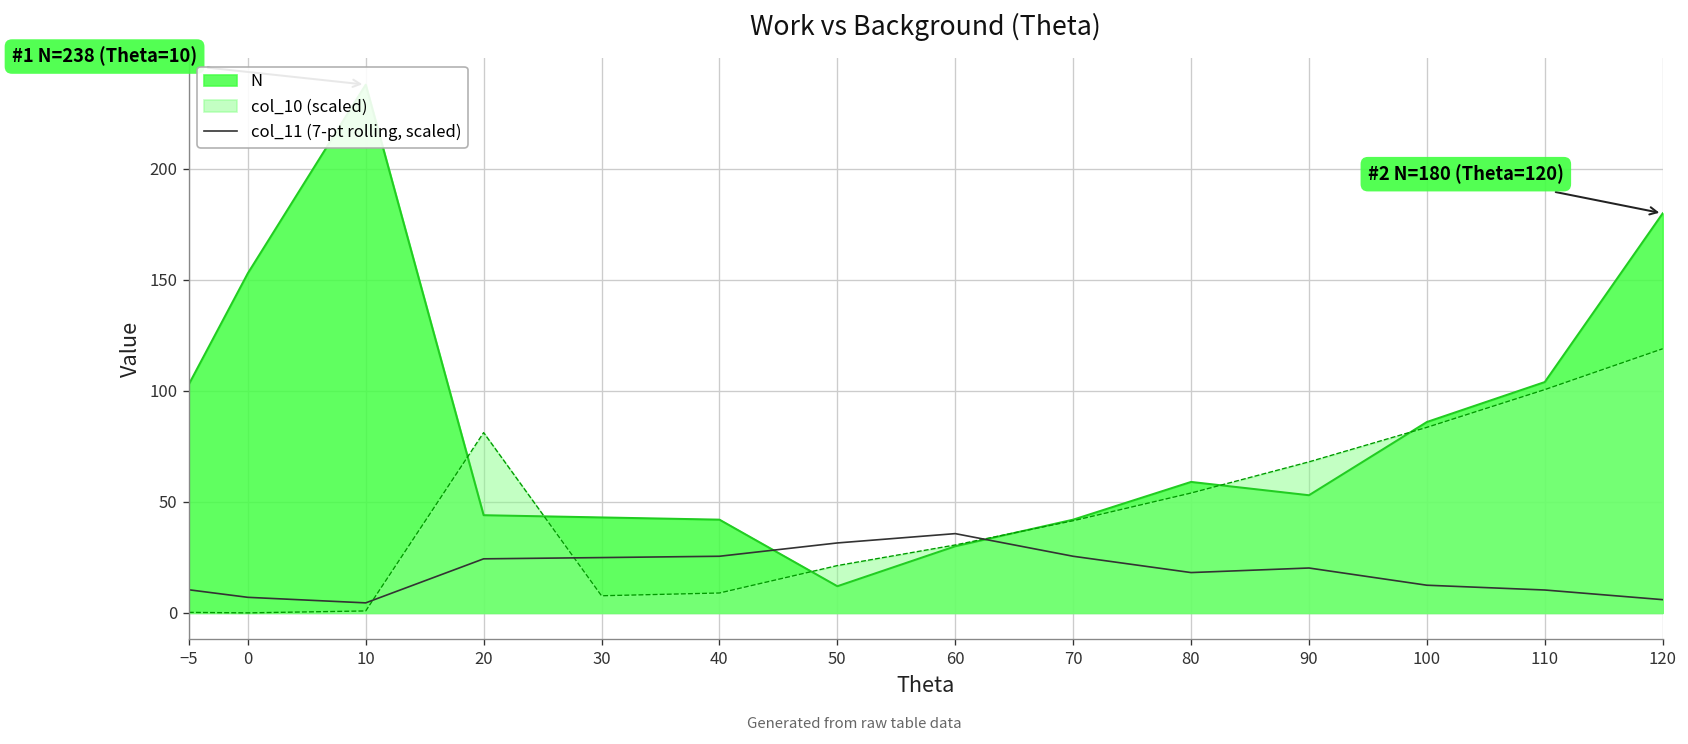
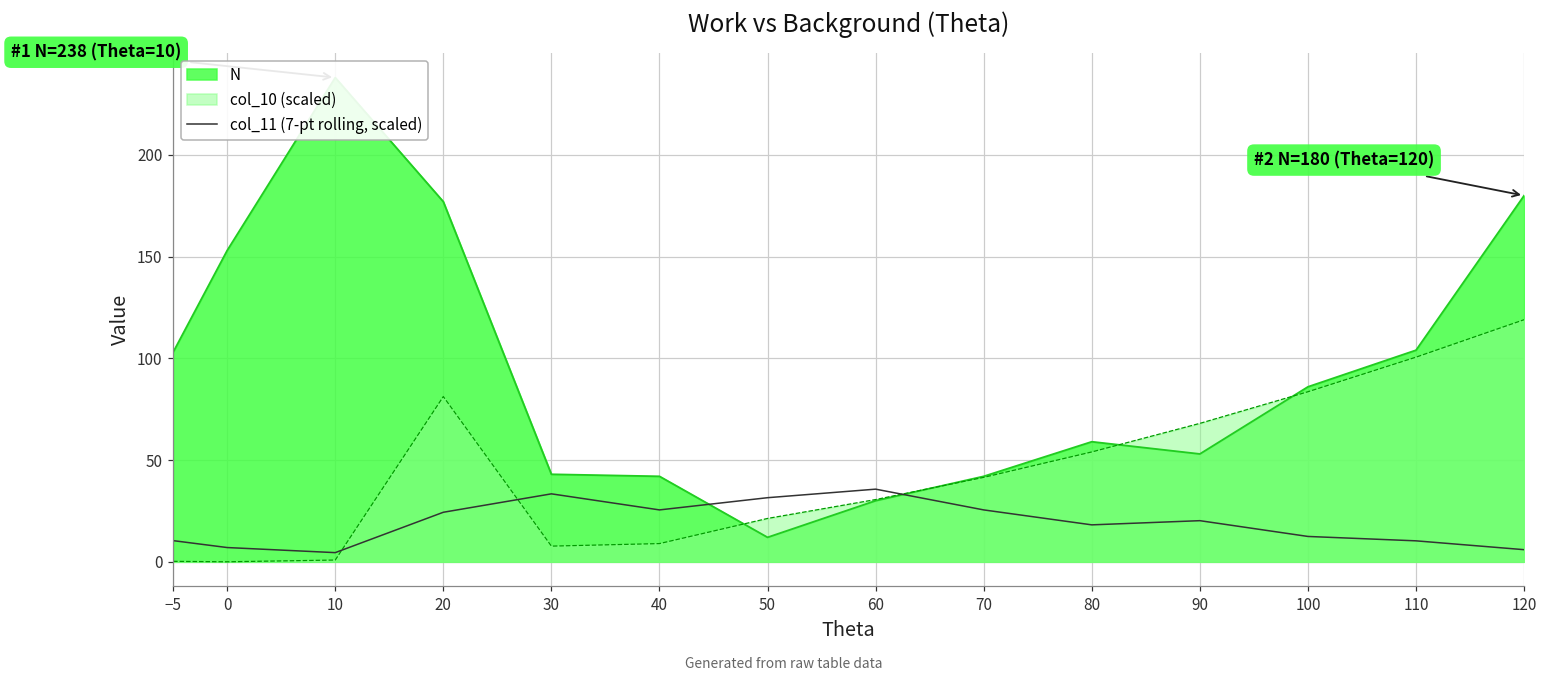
  {
    "N": {
      "−5": 103,
      "0": 153,
-     "20": 44,
+     "20": 177,
      "30": 43,
      "40": 42,
      "50": 12,
      "80": 59,
      "90": 53,
      "100": 86,
      "110": 104
    },
    "col_10 (scaled)": {
      "−5": 0,
      "0": 0,
      "10": 1,
      "20": 81,
      "30": 8,
      "40": 9,
      "50": 21,
      "80": 54,
      "90": 68,
      "100": 84,
      "110": 101,
      "120": 119
    },
    "col_11 (7-pt rolling, scaled)": {
      "−5": 10,
      "0": 7,
      "10": 5,
      "20": 24,
-     "30": 25,
+     "30": 33,
      "40": 25,
      "50": 32,
      "60": 36,
      "70": 25,
      "80": 18,
      "90": 20,
      "100": 12,
      "110": 10,
      "120": 6
    }
  }
